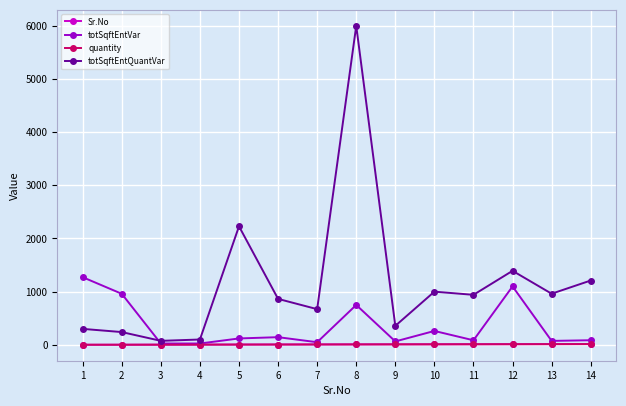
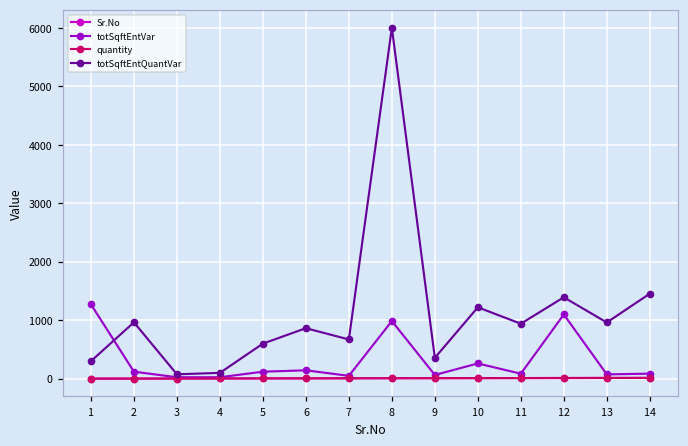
  {
    "quantity": {
      "1": 0,
      "2": 0,
      "5": 0,
      "6": 0,
      "8": 0,
      "9": 0,
      "10": 0,
      "11": 0,
      "12": 0,
      "13": 0,
      "14": 0
    },
    "totSqftEntVar": {
      "1": 1300,
-     "2": 1000,
+     "2": 100,
      "5": 100,
      "6": 100,
-     "8": 800,
+     "8": 1000,
      "9": 100,
      "10": 300,
      "11": 100,
      "12": 1100,
      "13": 100,
      "14": 100
    },
    "totSqftEntQuantVar": {
      "1": 300,
-     "2": 200,
+     "2": 1000,
      "3": 100,
      "4": 100,
-     "5": 2200,
+     "5": 600,
      "6": 900,
      "7": 700,
      "8": 6000,
      "9": 400,
-     "10": 1000,
+     "10": 1200,
      "11": 900,
      "12": 1400,
      "13": 1000,
-     "14": 1200
+     "14": 1500
    }
  }
